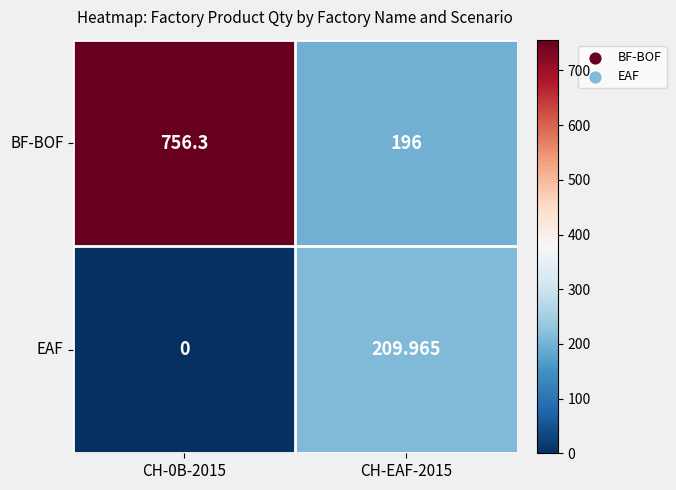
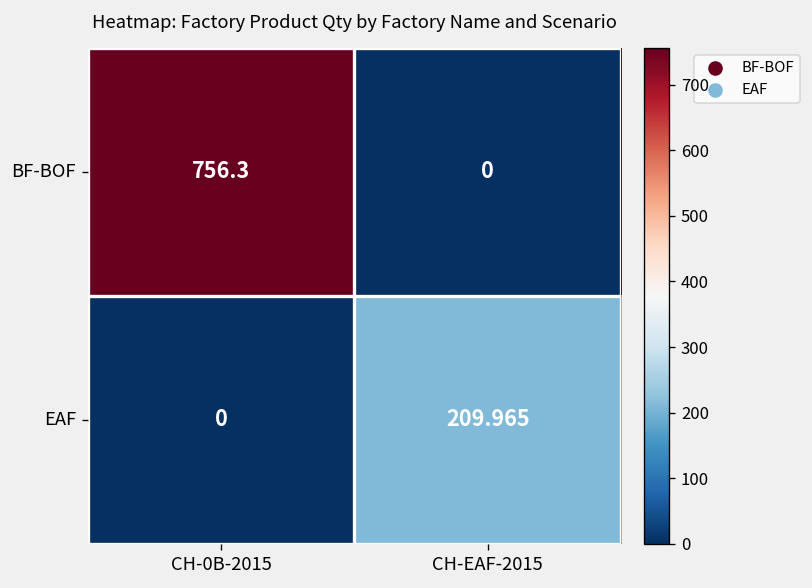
  {
    "BF-BOF": {
      "CH-0B-2015": 756.3,
-     "CH-EAF-2015": 196
+     "CH-EAF-2015": 0
    },
    "EAF": {
      "CH-0B-2015": 0,
      "CH-EAF-2015": 209.965
    }
  }
